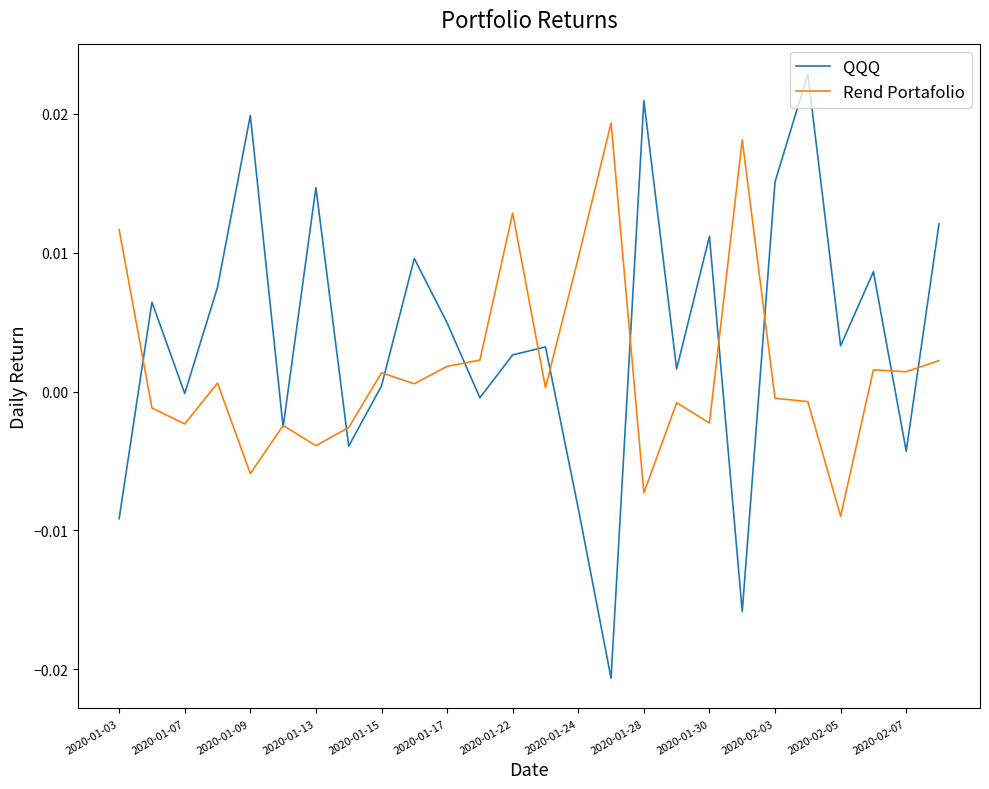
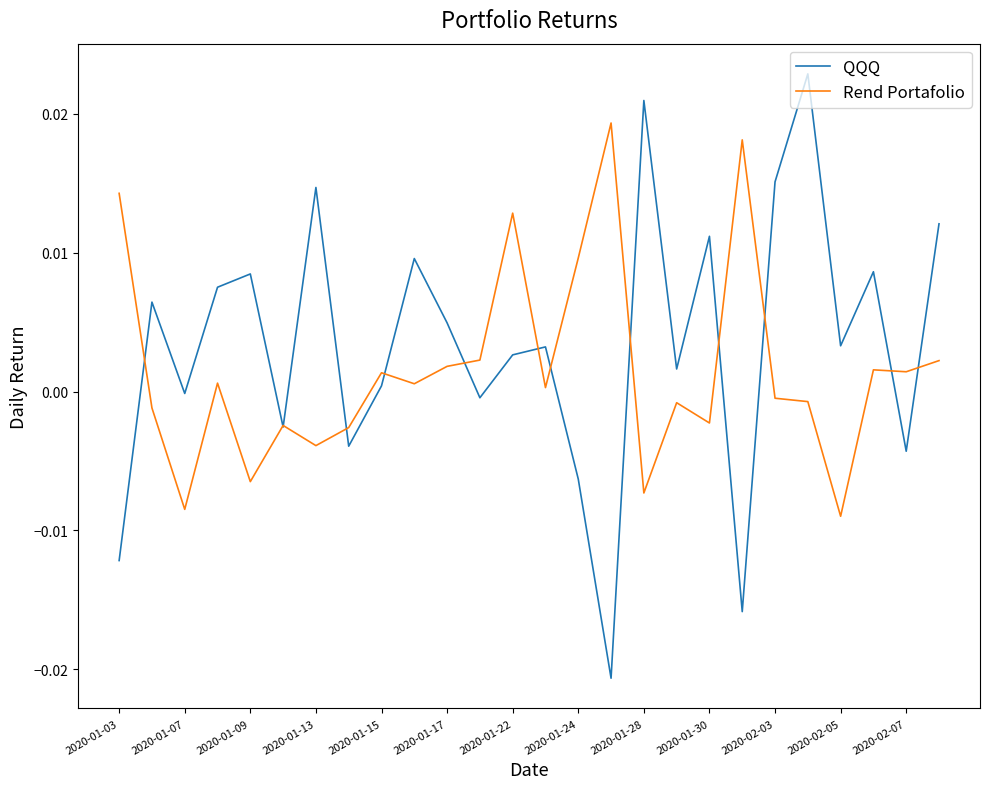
  {
    "QQQ": {
-     "2020-01-03": -0.0092,
+     "2020-01-03": -0.0122,
      "2020-01-07": -0.0001,
-     "2020-01-09": 0.0199,
+     "2020-01-09": 0.0085,
      "2020-01-13": 0.0147,
      "2020-01-15": 0.0004,
      "2020-01-17": 0.0049,
      "2020-01-22": 0.0026,
-     "2020-01-24": -0.0084,
+     "2020-01-24": -0.0063,
      "2020-01-28": 0.0210,
      "2020-01-30": 0.0112,
      "2020-02-03": 0.0151,
      "2020-02-05": 0.0033,
      "2020-02-07": -0.0043
    },
    "Rend Portafolio": {
-     "2020-01-03": 0.0117,
-     "2020-01-07": -0.0023,
-     "2020-01-09": -0.0059,
+     "2020-01-03": 0.0143,
+     "2020-01-07": -0.0085,
+     "2020-01-09": -0.0065,
      "2020-01-13": -0.0039,
      "2020-01-15": 0.0014,
      "2020-01-17": 0.0018,
      "2020-01-22": 0.0129,
      "2020-01-24": 0.0096,
      "2020-01-28": -0.0073,
      "2020-01-30": -0.0023,
      "2020-02-03": -0.0005,
      "2020-02-05": -0.0090,
      "2020-02-07": 0.0014
    }
  }
